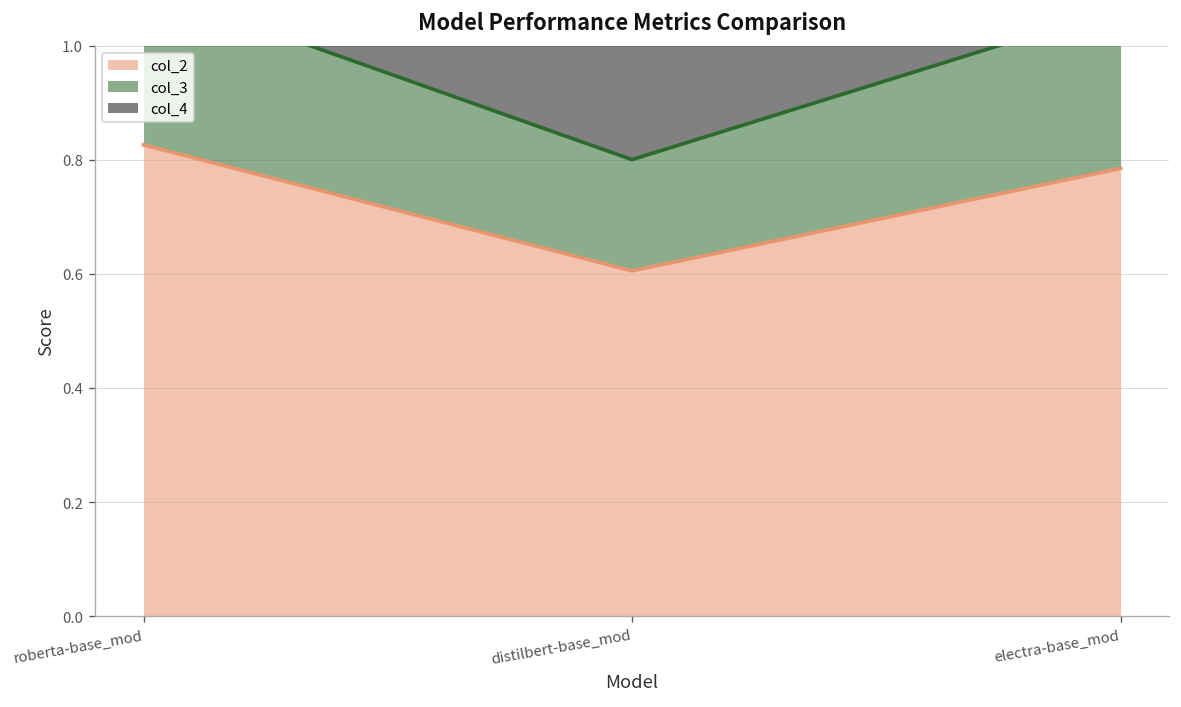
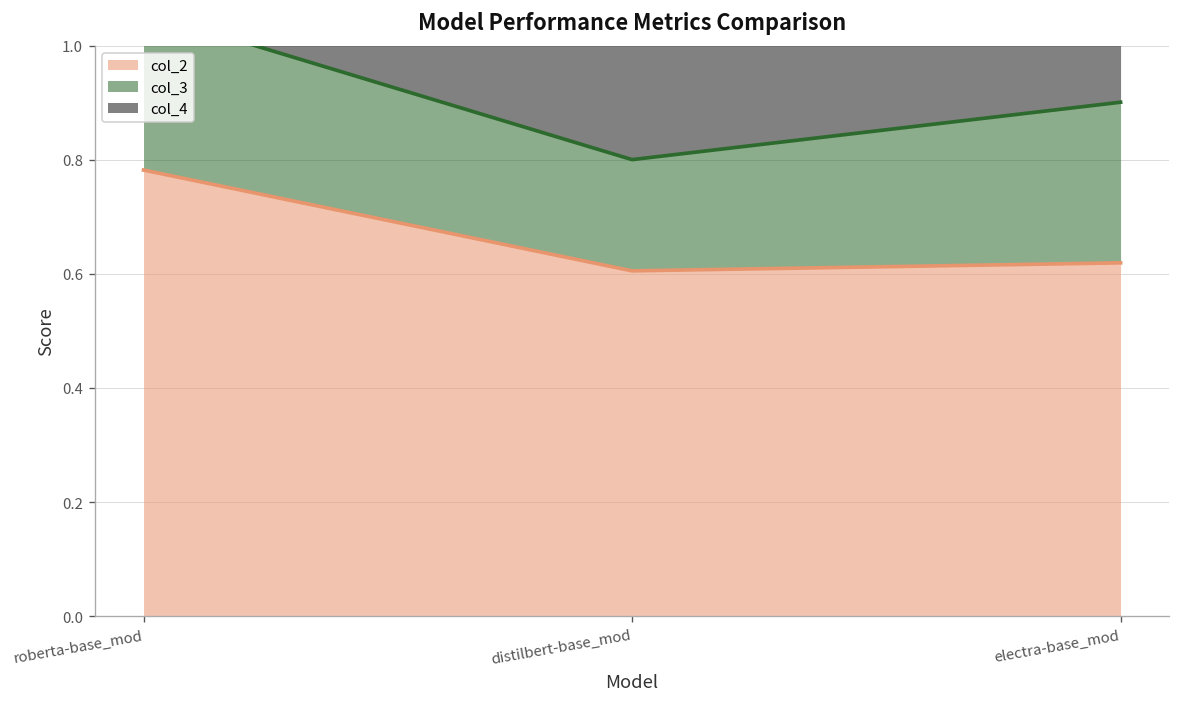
  {
    "col_2": {
-     "roberta-base_mod": 0.83,
+     "roberta-base_mod": 0.78,
      "distilbert-base_mod": 0.61,
-     "electra-base_mod": 0.78
+     "electra-base_mod": 0.62
    },
    "col_3": {
      "distilbert-base_mod": 0.19
    }
  }
